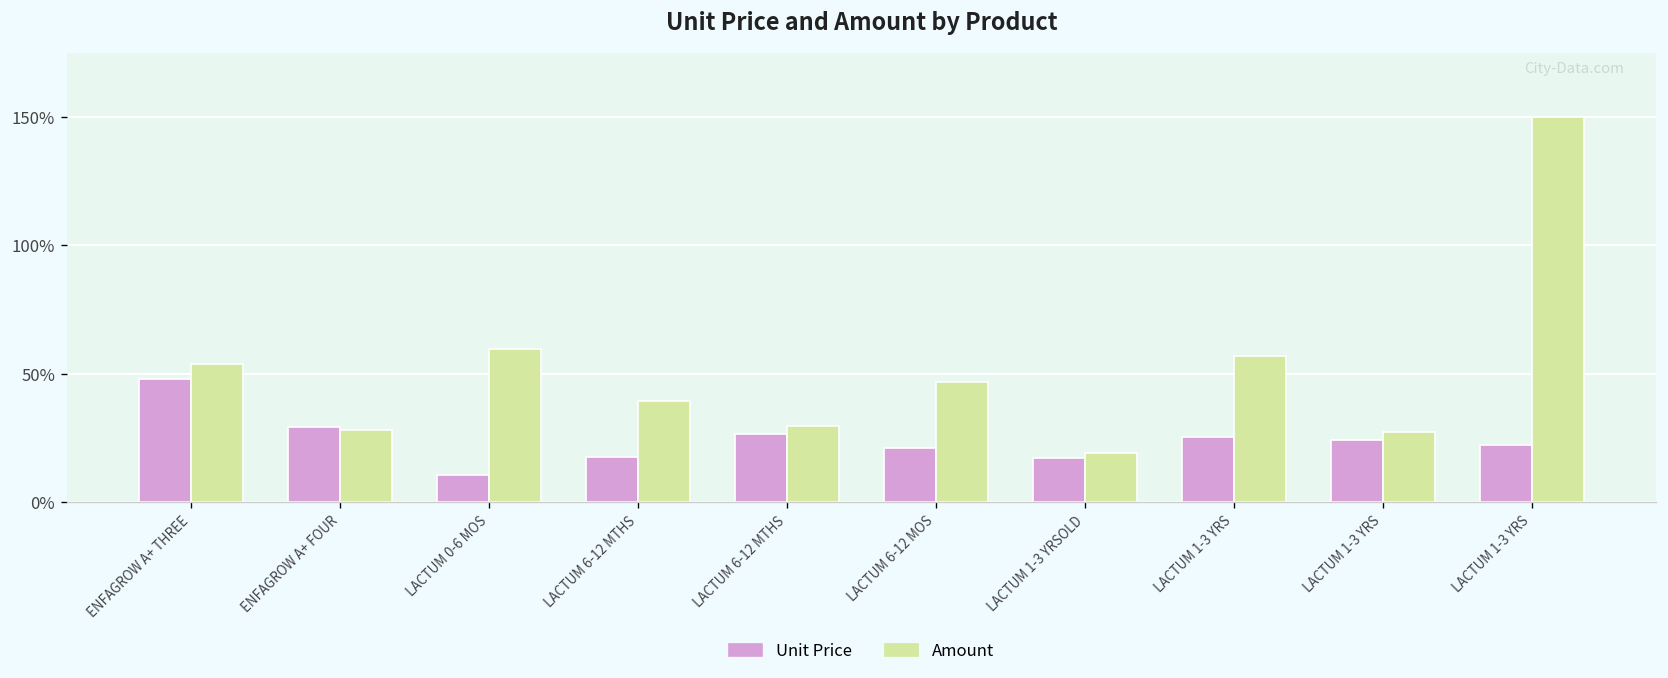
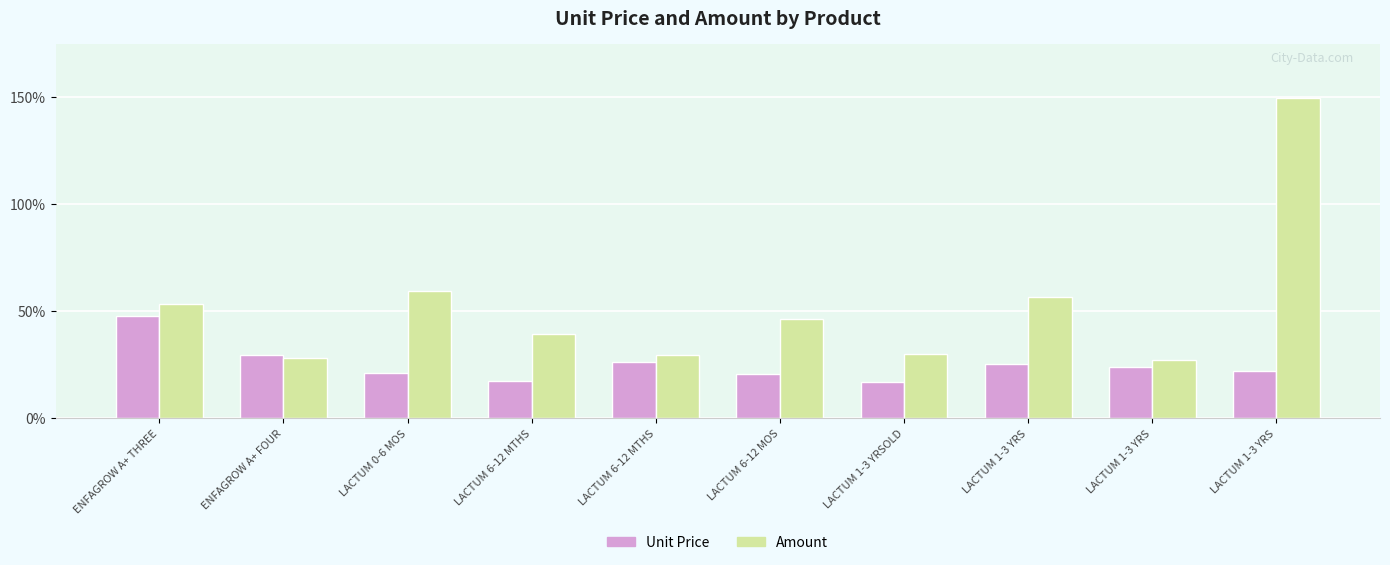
  {
    "Unit Price": {
      "ENFAGROW A+ THREE": "48%",
      "ENFAGROW A+ FOUR": "29%",
-     "LACTUM 0-6 MOS": "10%",
+     "LACTUM 0-6 MOS": "21%",
      "LACTUM 6-12 MOS": "21%",
      "LACTUM 1-3 YRSOLD": "17%"
    },
    "Amount": {
      "ENFAGROW A+ THREE": "54%",
      "ENFAGROW A+ FOUR": "28%",
      "LACTUM 0-6 MOS": "60%",
      "LACTUM 6-12 MOS": "47%",
-     "LACTUM 1-3 YRSOLD": "19%"
+     "LACTUM 1-3 YRSOLD": "30%"
    }
  }
